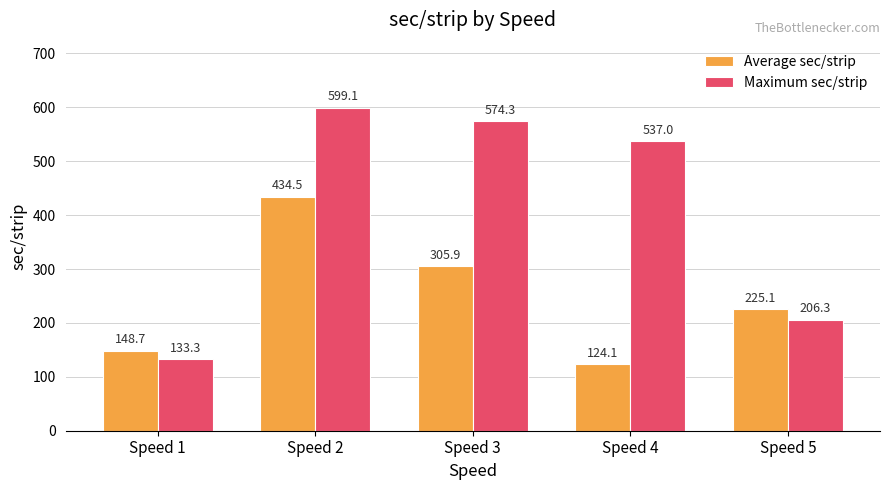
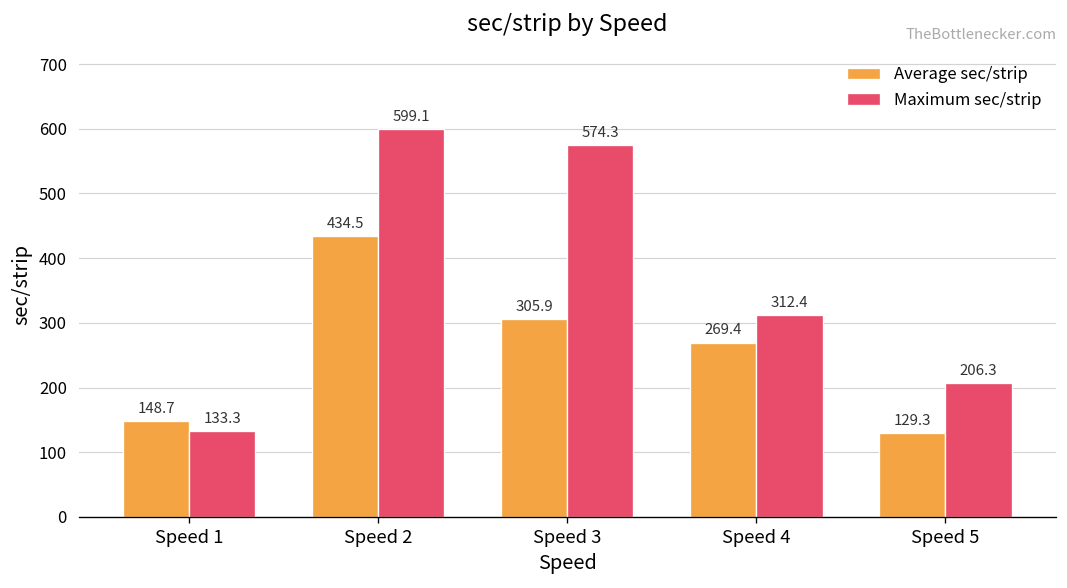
  {
    "Average sec/strip": {
      "Speed 1": 148.7,
      "Speed 2": 434.5,
      "Speed 3": 305.9,
-     "Speed 4": 124.1,
-     "Speed 5": 225.1
+     "Speed 4": 269.4,
+     "Speed 5": 129.3
    },
    "Maximum sec/strip": {
      "Speed 1": 133.3,
      "Speed 2": 599.1,
      "Speed 3": 574.3,
-     "Speed 4": 537.0,
+     "Speed 4": 312.4,
      "Speed 5": 206.3
    }
  }
